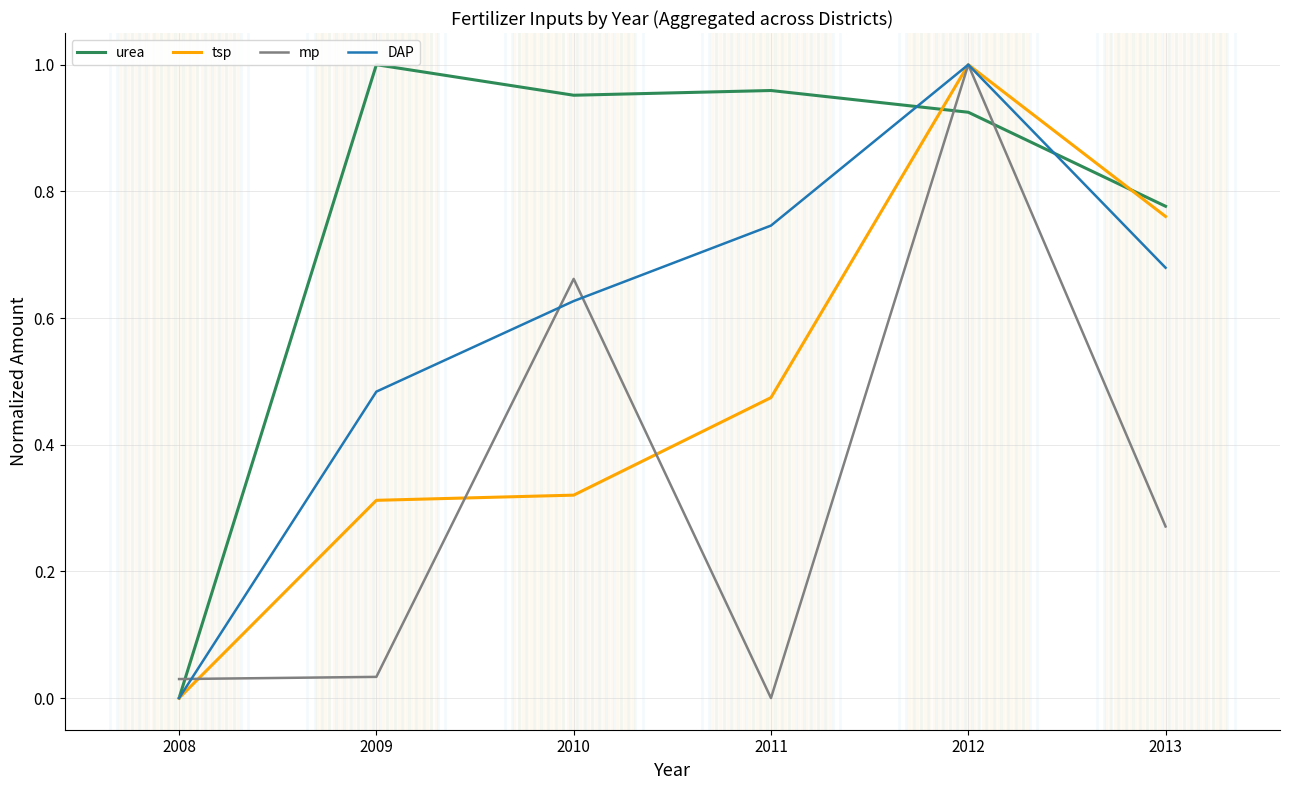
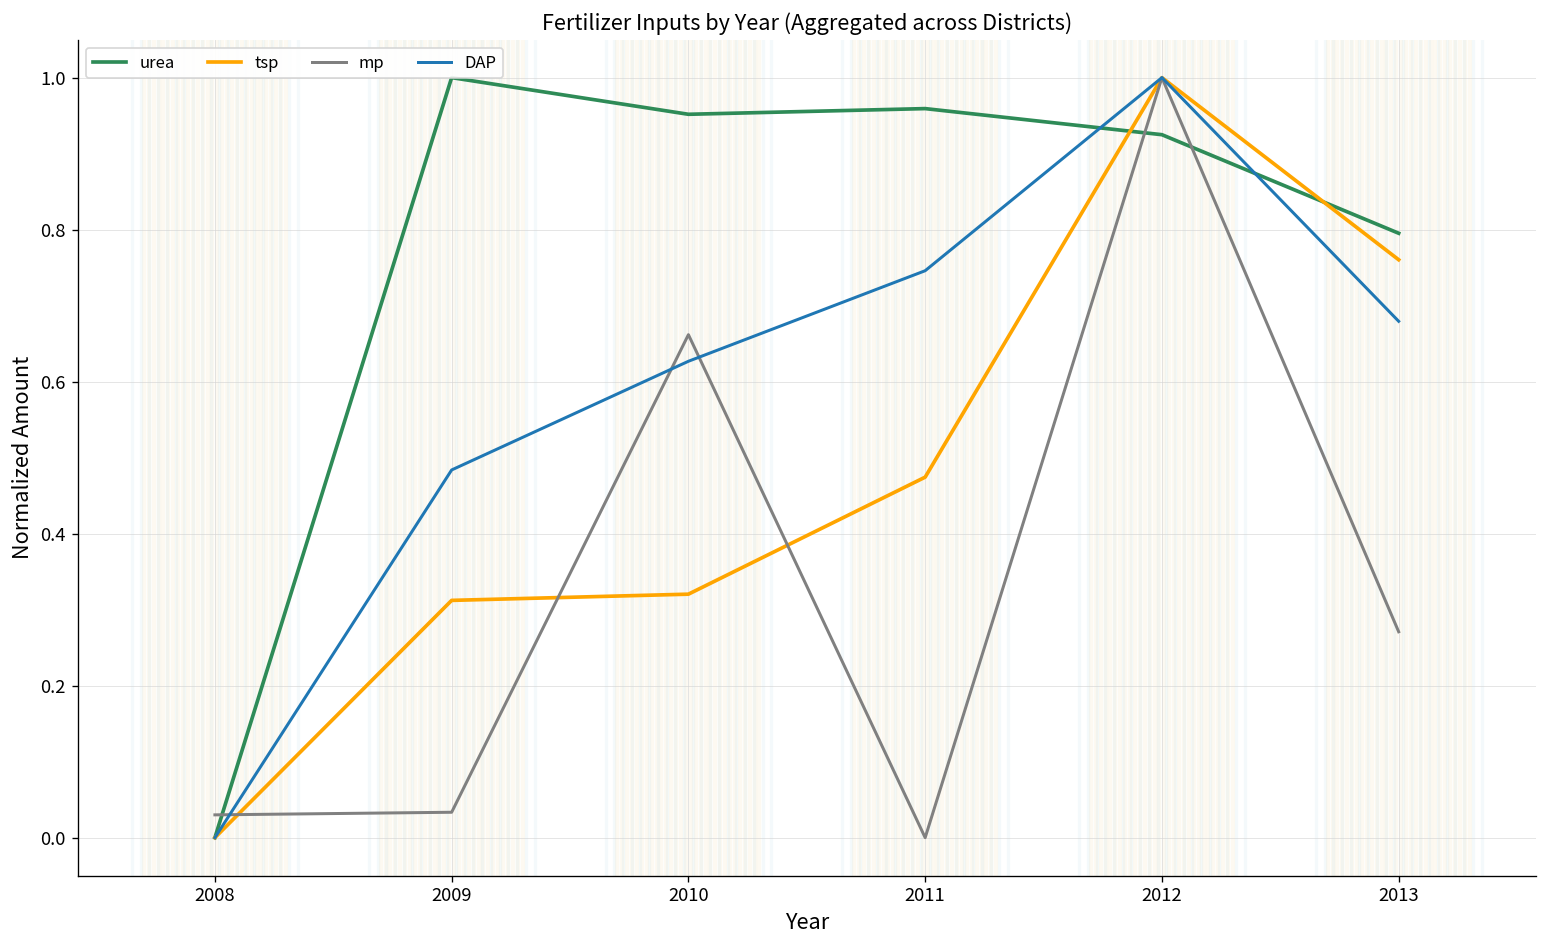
  {
    "urea": {
      "2010": 0.95,
      "2011": 0.96,
      "2012": 0.92,
-     "2013": 0.78
+     "2013": 0.80
    },
    "tsp": {
      "2009": 0.31,
      "2010": 0.32,
      "2011": 0.47,
      "2013": 0.76
    },
    "mp": {
      "2008": 0.03,
      "2009": 0.03,
      "2010": 0.66,
      "2011": 0.00,
      "2013": 0.27
    },
    "DAP": {
      "2009": 0.48,
      "2010": 0.63,
      "2011": 0.75,
      "2013": 0.68
    }
  }
